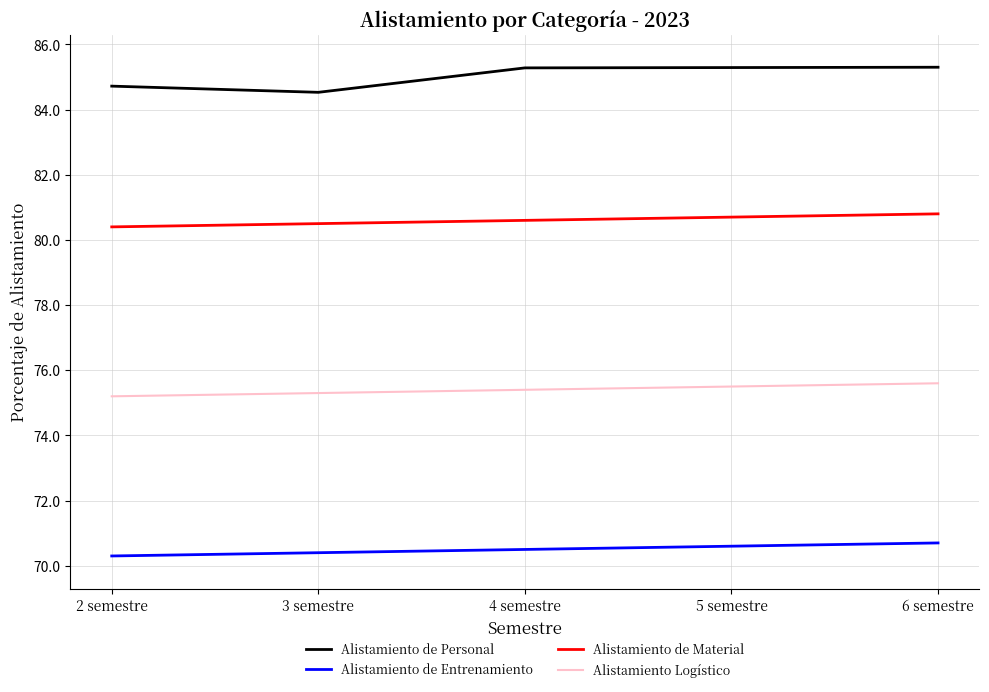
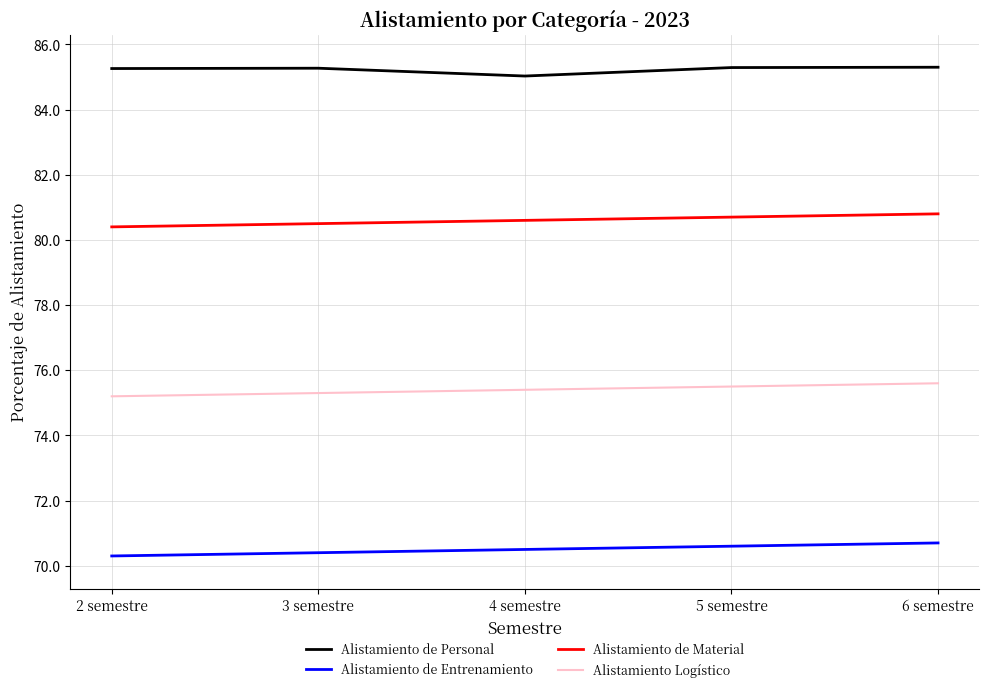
  {
    "Alistamiento de Personal": {
-     "2 semestre": 84.7,
-     "3 semestre": 84.5,
-     "4 semestre": 85.3,
+     "2 semestre": 85.3,
+     "3 semestre": 85.3,
+     "4 semestre": 85.0,
      "5 semestre": 85.3,
      "6 semestre": 85.3
    },
    "Alistamiento de Entrenamiento": {
      "2 semestre": 70.3,
      "3 semestre": 70.4,
      "4 semestre": 70.5,
      "5 semestre": 70.6,
      "6 semestre": 70.7
    },
    "Alistamiento de Material": {
      "2 semestre": 80.4,
      "3 semestre": 80.5,
      "4 semestre": 80.6,
      "5 semestre": 80.7,
      "6 semestre": 80.8
    },
    "Alistamiento Logístico": {
      "2 semestre": 75.2,
      "3 semestre": 75.3,
      "4 semestre": 75.4,
      "5 semestre": 75.5,
      "6 semestre": 75.6
    }
  }
